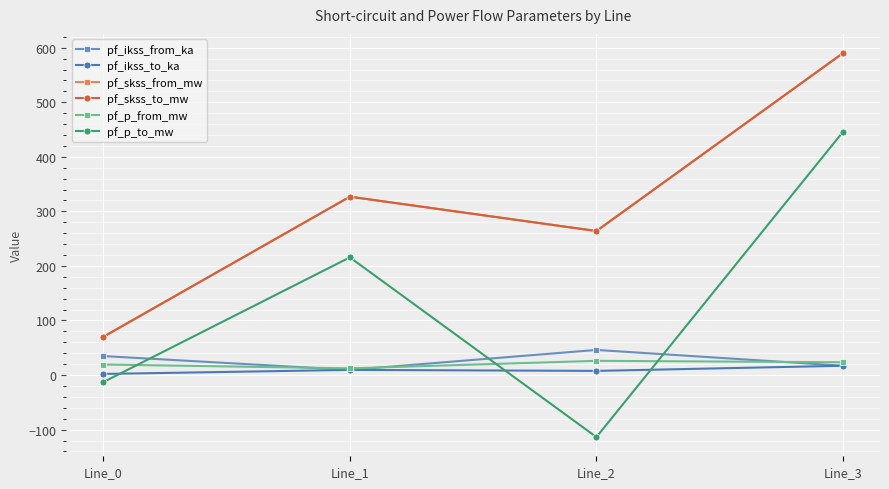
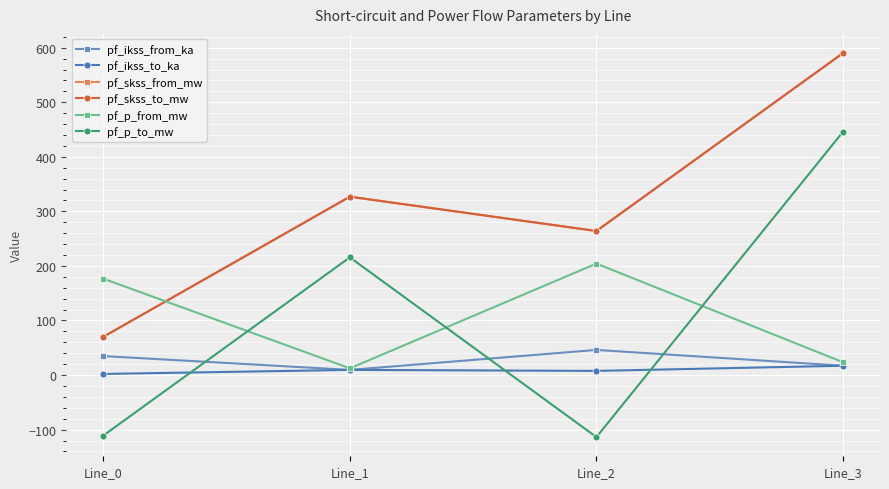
  {
    "pf_skss_to_mw": {
      "Line_0": 70,
      "Line_1": 330,
      "Line_2": 260,
      "Line_3": 590
    },
    "pf_p_from_mw": {
-     "Line_0": 20,
-     "Line_2": 30,
+     "Line_0": 180,
+     "Line_2": 200,
      "Line_3": 20
    },
    "pf_p_to_mw": {
-     "Line_0": -10,
+     "Line_0": -110,
      "Line_1": 220,
      "Line_2": -110,
      "Line_3": 450
    }
  }
